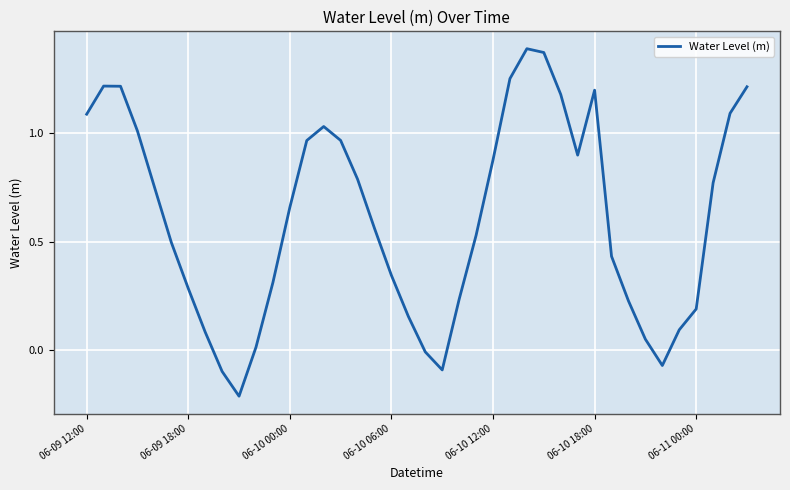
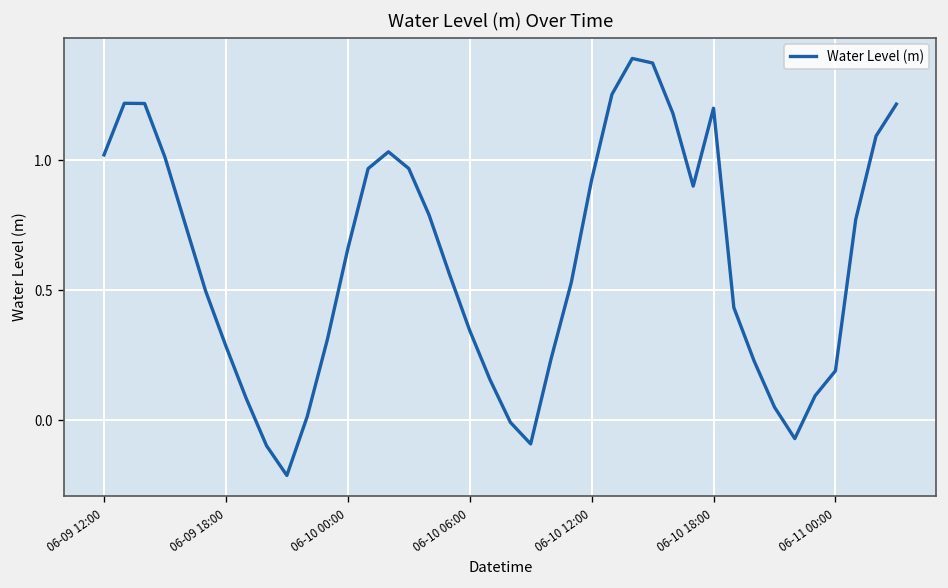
  {
-   "06-09 12:00": 1.09,
+   "06-09 12:00": 1.02,
    "06-09 18:00": 0.28,
    "06-10 00:00": 0.66,
    "06-10 06:00": 0.34,
-   "06-10 12:00": 0.88,
+   "06-10 12:00": 0.92,
    "06-10 18:00": 1.20,
    "06-11 00:00": 0.19
  }
